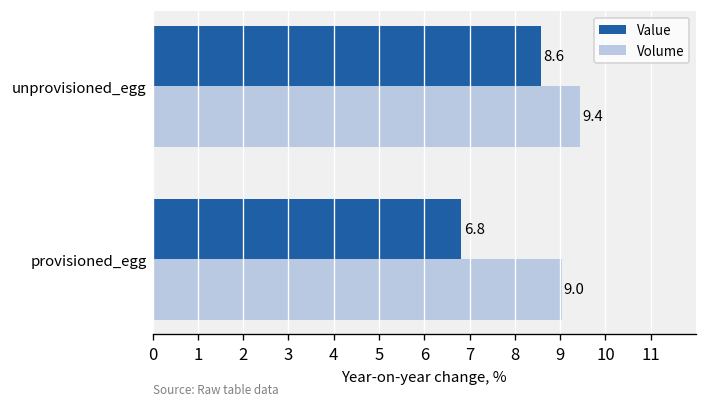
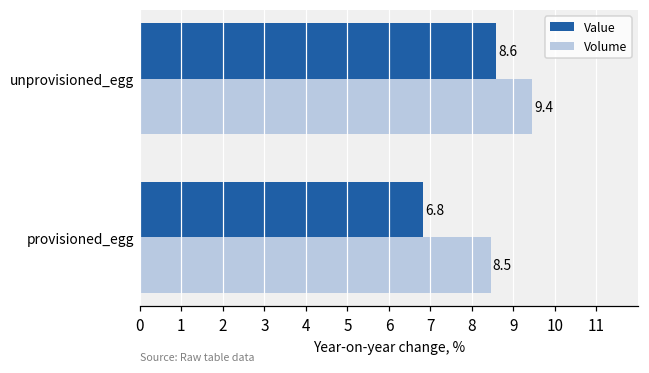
  {
    "Value": {
      "unprovisioned_egg": 8.6,
      "provisioned_egg": 6.8
    },
    "Volume": {
      "unprovisioned_egg": 9.4,
-     "provisioned_egg": 9.0
+     "provisioned_egg": 8.5
    }
  }
